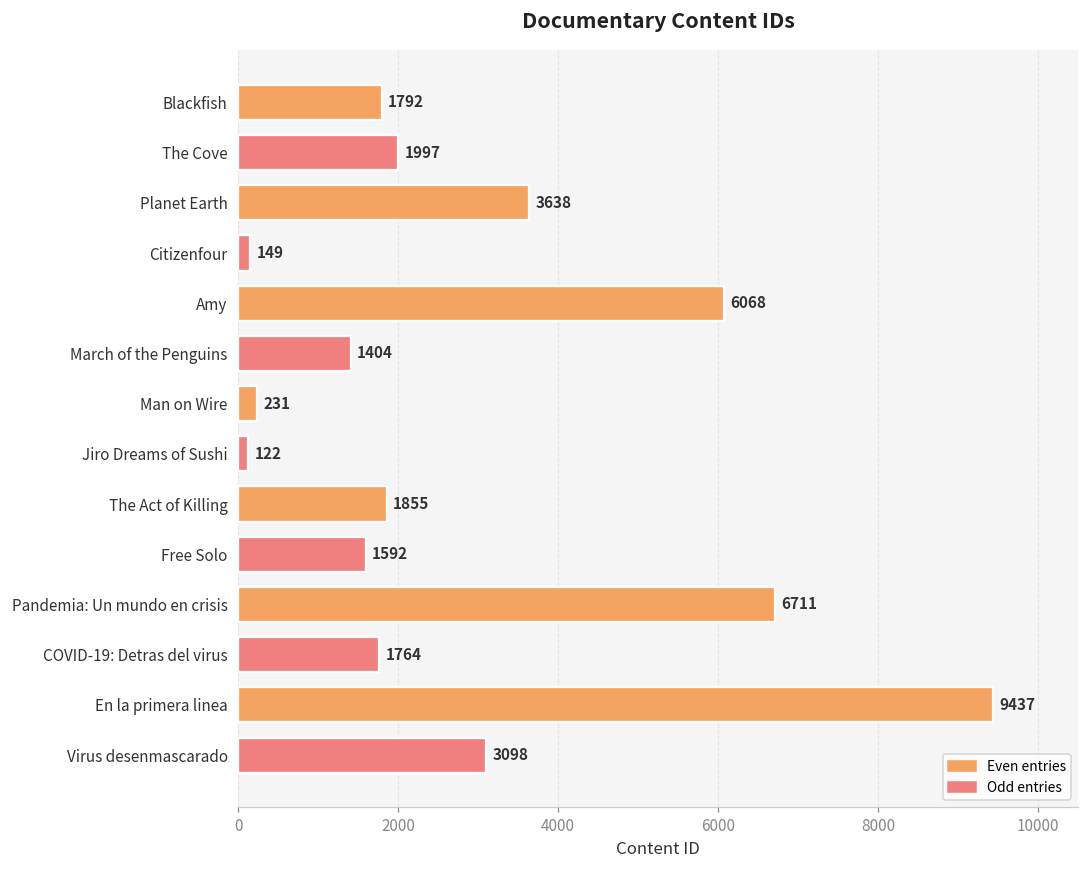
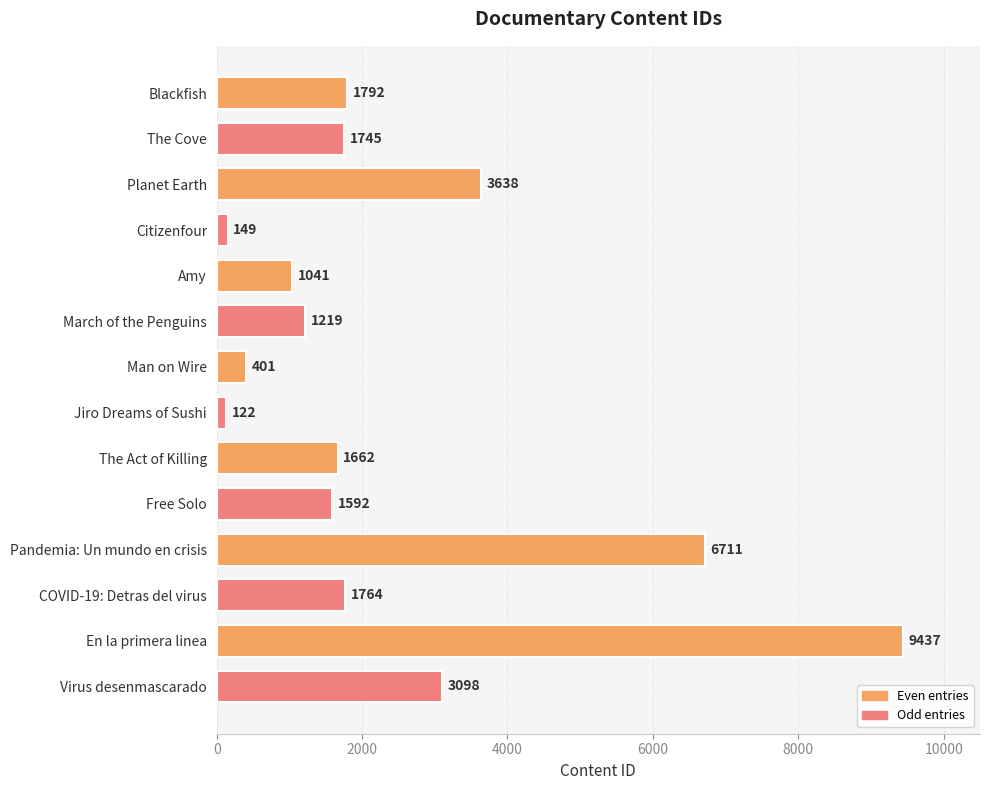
  {
    "Blackfish": 1792,
-   "The Cove": 1997,
+   "The Cove": 1745,
    "Planet Earth": 3638,
    "Citizenfour": 149,
-   "Amy": 6068,
-   "March of the Penguins": 1404,
-   "Man on Wire": 231,
+   "Amy": 1041,
+   "March of the Penguins": 1219,
+   "Man on Wire": 401,
    "Jiro Dreams of Sushi": 122,
-   "The Act of Killing": 1855,
+   "The Act of Killing": 1662,
    "Free Solo": 1592,
    "Pandemia: Un mundo en crisis": 6711,
    "COVID-19: Detras del virus": 1764,
    "En la primera linea": 9437,
    "Virus desenmascarado": 3098
  }
